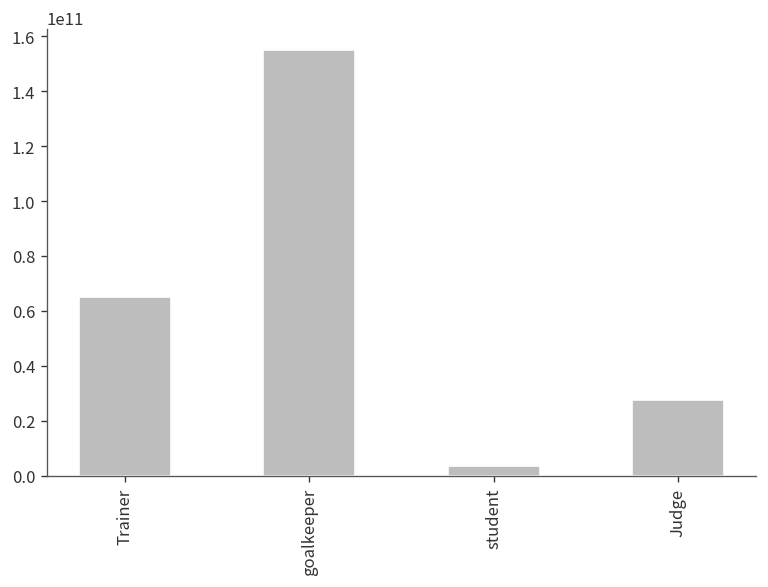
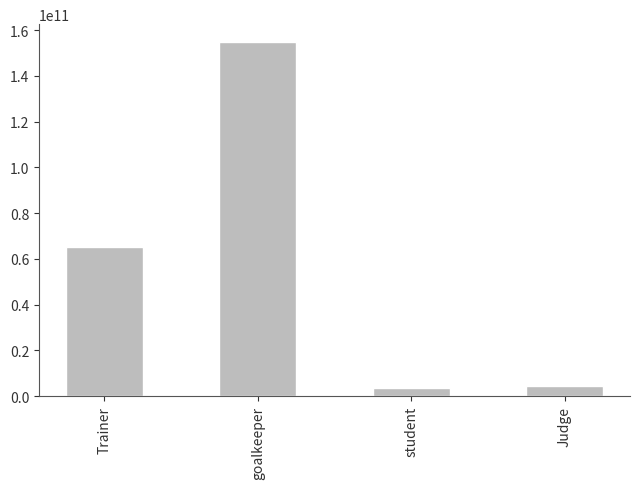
  {
    "Trainer": 65000000000,
    "goalkeeper": 155000000000,
    "student": 3000000000,
-   "Judge": 28000000000
+   "Judge": 5000000000
  }
